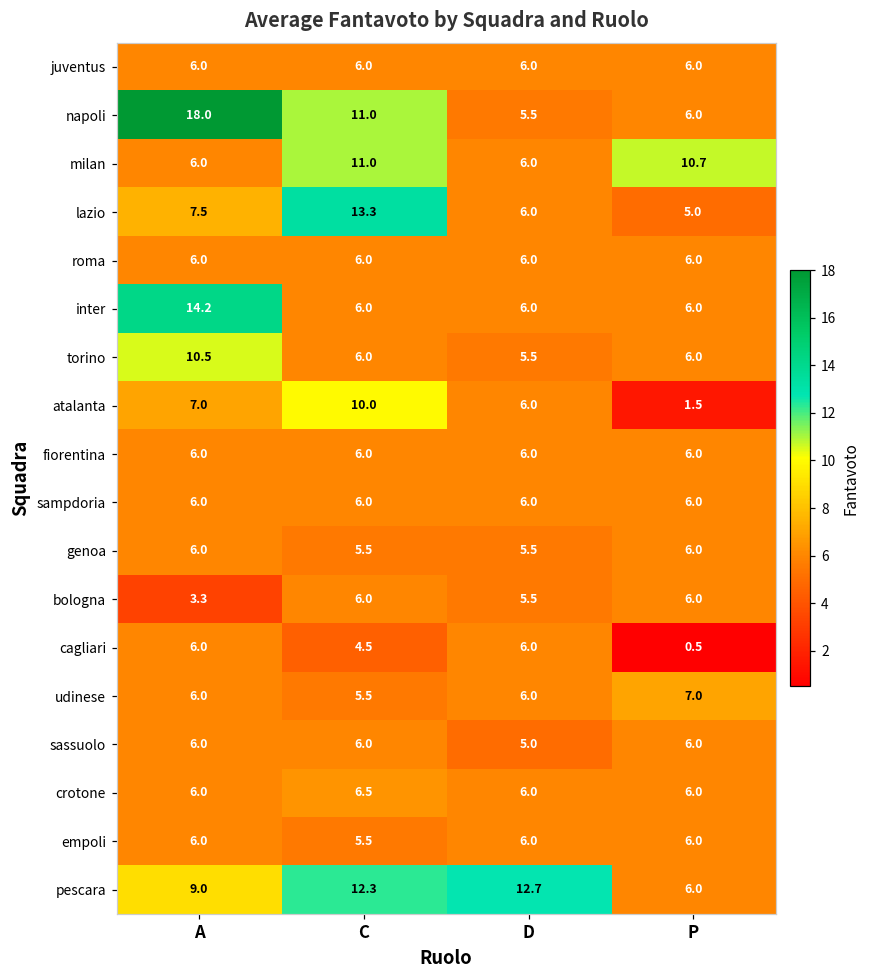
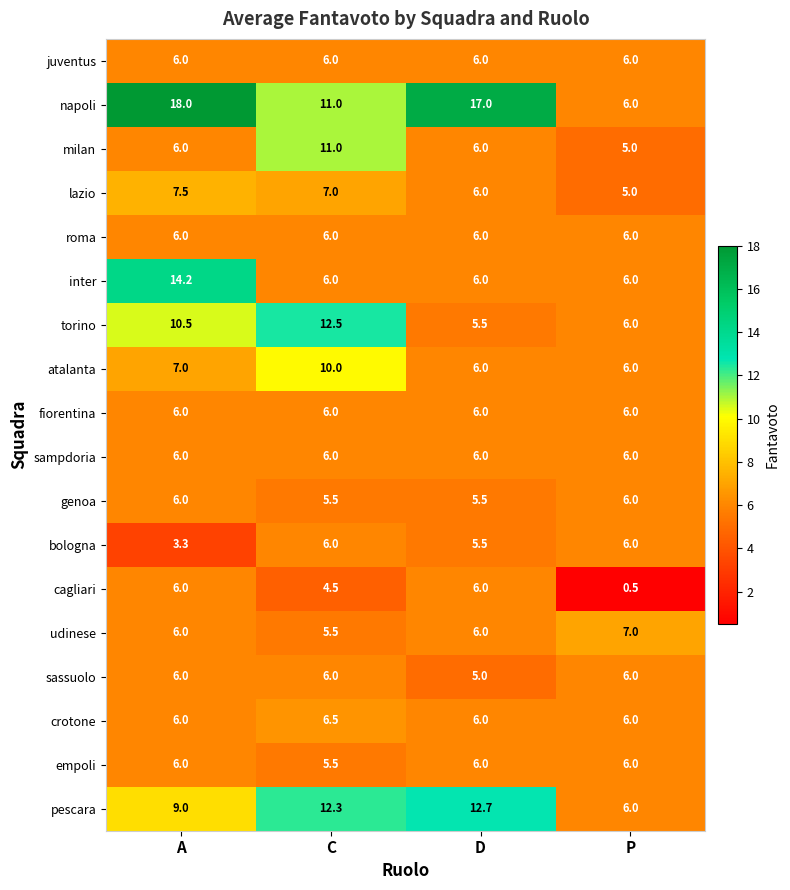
  {
    "juventus": {
      "A": 6.0,
      "C": 6.0,
      "D": 6.0,
      "P": 6.0
    },
    "napoli": {
      "A": 18.0,
      "C": 11.0,
-     "D": 5.5,
+     "D": 17.0,
      "P": 6.0
    },
    "milan": {
      "A": 6.0,
      "C": 11.0,
      "D": 6.0,
-     "P": 10.7
+     "P": 5.0
    },
    "lazio": {
      "A": 7.5,
-     "C": 13.3,
+     "C": 7.0,
      "D": 6.0,
      "P": 5.0
    },
    "roma": {
      "A": 6.0,
      "C": 6.0,
      "D": 6.0,
      "P": 6.0
    },
    "inter": {
      "A": 14.2,
      "C": 6.0,
      "D": 6.0,
      "P": 6.0
    },
    "torino": {
      "A": 10.5,
-     "C": 6.0,
+     "C": 12.5,
      "D": 5.5,
      "P": 6.0
    },
    "atalanta": {
      "A": 7.0,
      "C": 10.0,
      "D": 6.0,
-     "P": 1.5
+     "P": 6.0
    },
    "fiorentina": {
      "A": 6.0,
      "C": 6.0,
      "D": 6.0,
      "P": 6.0
    },
    "sampdoria": {
      "A": 6.0,
      "C": 6.0,
      "D": 6.0,
      "P": 6.0
    },
    "genoa": {
      "A": 6.0,
      "C": 5.5,
      "D": 5.5,
      "P": 6.0
    },
    "bologna": {
      "A": 3.3,
      "C": 6.0,
      "D": 5.5,
      "P": 6.0
    },
    "cagliari": {
      "A": 6.0,
      "C": 4.5,
      "D": 6.0,
      "P": 0.5
    },
    "udinese": {
      "A": 6.0,
      "C": 5.5,
      "D": 6.0,
      "P": 7.0
    },
    "sassuolo": {
      "A": 6.0,
      "C": 6.0,
      "D": 5.0,
      "P": 6.0
    },
    "crotone": {
      "A": 6.0,
      "C": 6.5,
      "D": 6.0,
      "P": 6.0
    },
    "empoli": {
      "A": 6.0,
      "C": 5.5,
      "D": 6.0,
      "P": 6.0
    },
    "pescara": {
      "A": 9.0,
      "C": 12.3,
      "D": 12.7,
      "P": 6.0
    }
  }
